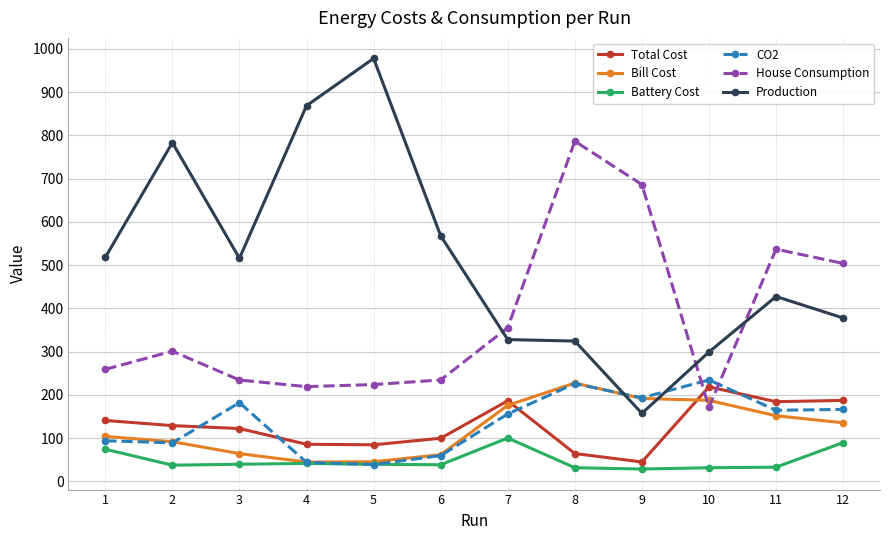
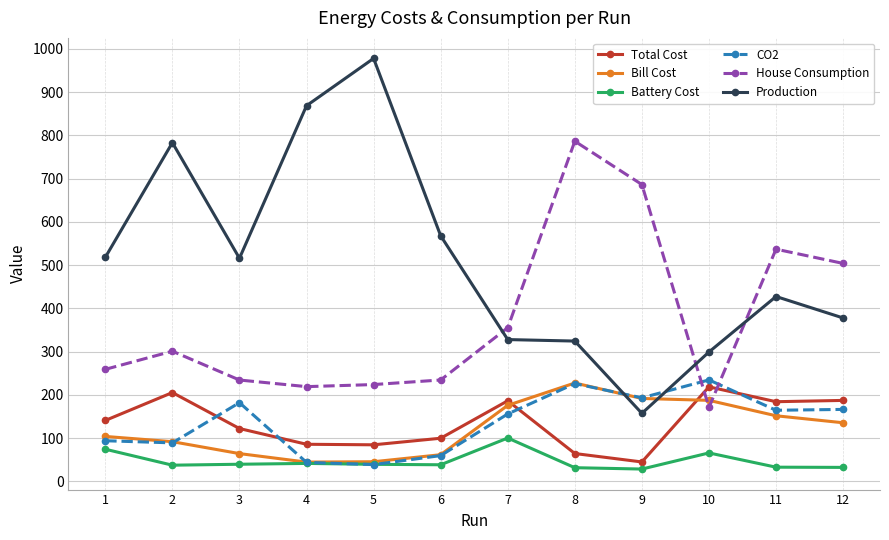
  {
    "Total Cost": {
      "1": 140,
-     "2": 130,
+     "2": 210,
      "3": 120,
      "4": 90,
      "5": 80,
      "6": 100,
      "7": 190,
      "8": 60,
      "9": 40,
      "10": 220,
      "11": 180,
      "12": 190
    },
    "Bill Cost": {
      "1": 100,
      "3": 60,
      "5": 50,
      "7": 180,
      "10": 190,
      "11": 150,
      "12": 140
    },
    "Battery Cost": {
      "1": 70,
      "2": 40,
      "3": 40,
      "6": 40,
      "7": 100,
      "8": 30,
      "9": 30,
-     "10": 30,
+     "10": 70,
      "11": 30,
-     "12": 90
+     "12": 30
    },
    "CO2": {
      "1": 90,
      "3": 180,
      "7": 160,
      "10": 230,
      "11": 160,
      "12": 170
    },
    "House Consumption": {
      "1": 260,
      "2": 300,
      "3": 230,
      "4": 220,
      "5": 220,
      "6": 230,
      "7": 360,
      "8": 790,
      "9": 690,
      "10": 170,
      "11": 540,
      "12": 500
    },
    "Production": {
      "1": 520,
      "2": 780,
      "3": 520,
      "4": 870,
      "5": 980,
      "6": 570,
      "7": 330,
      "8": 320,
      "9": 160,
      "10": 300,
      "11": 430,
      "12": 380
    }
  }
